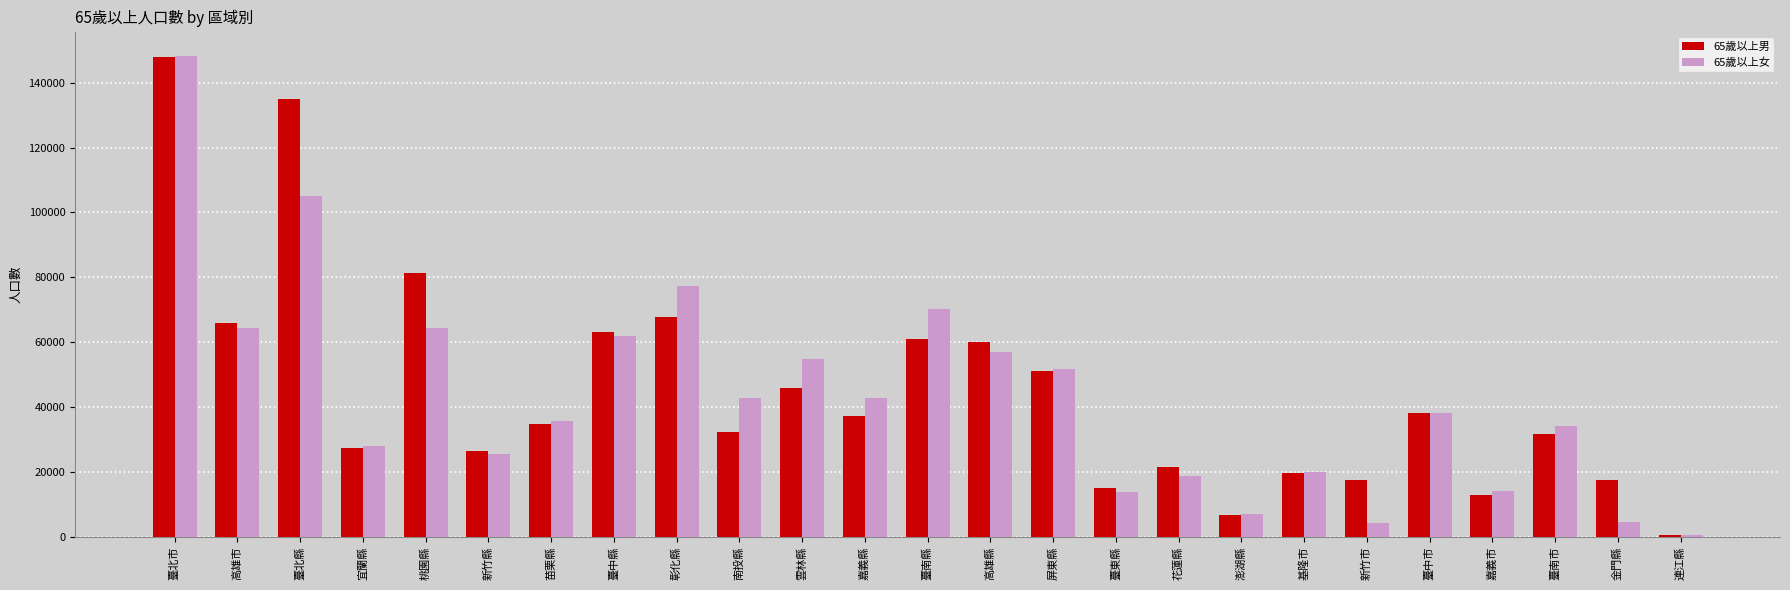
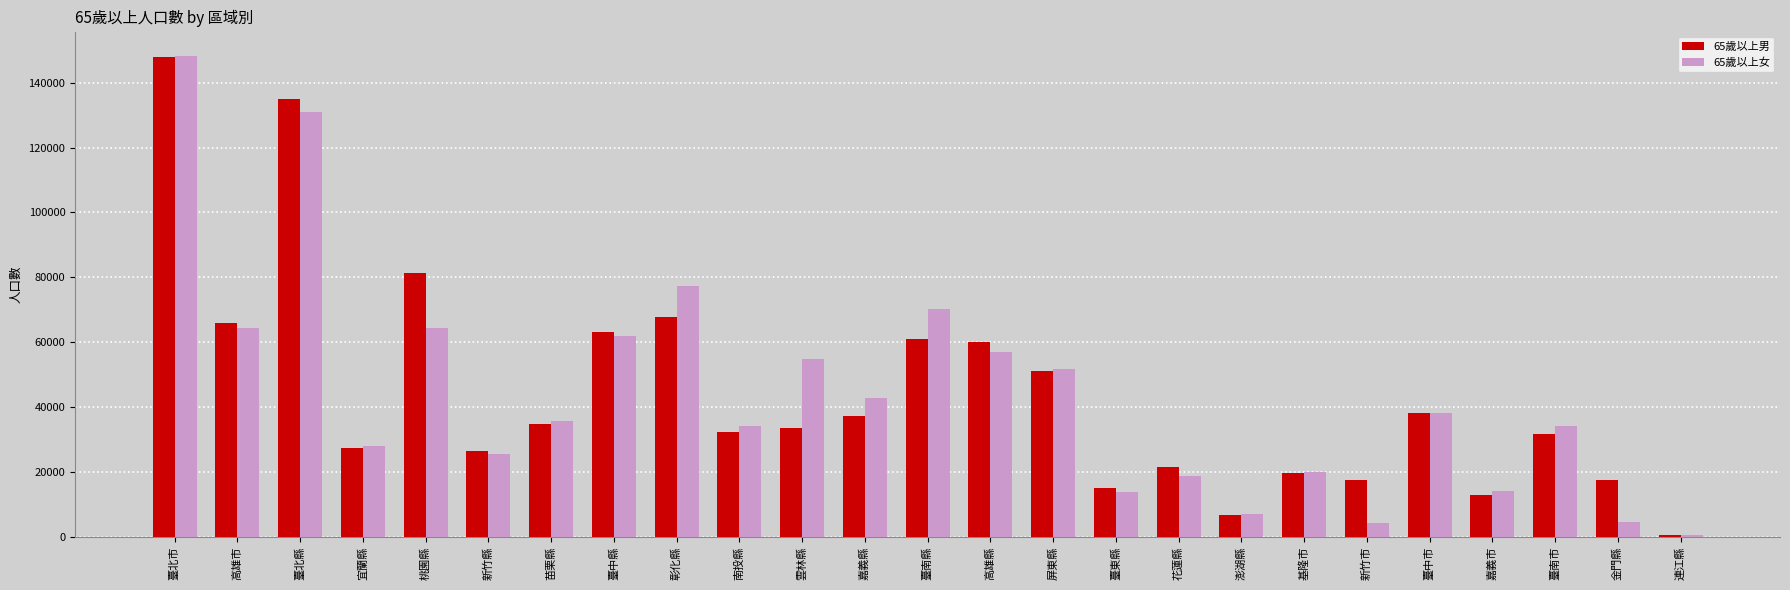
  {
    "65歲以上男": {
      "臺北市": 148000,
      "高雄市": 66000,
      "臺北縣": 135000,
      "宜蘭縣": 27000,
      "桃園縣": 81000,
      "新竹縣": 27000,
      "苗栗縣": 35000,
      "臺中縣": 63000,
      "彰化縣": 68000,
      "南投縣": 32000,
-     "雲林縣": 46000,
+     "雲林縣": 34000,
      "嘉義縣": 37000,
      "臺南縣": 61000,
      "高雄縣": 60000,
      "屏東縣": 51000,
      "臺東縣": 15000,
      "花蓮縣": 22000,
      "澎湖縣": 7000,
      "基隆市": 20000,
      "新竹市": 18000,
      "臺中市": 38000,
      "嘉義市": 13000,
      "臺南市": 32000,
      "金門縣": 18000
    },
    "65歲以上女": {
      "臺北市": 148000,
      "高雄市": 65000,
-     "臺北縣": 105000,
+     "臺北縣": 131000,
      "宜蘭縣": 28000,
      "桃園縣": 64000,
      "新竹縣": 25000,
      "苗栗縣": 36000,
      "臺中縣": 62000,
      "彰化縣": 77000,
-     "南投縣": 43000,
+     "南投縣": 34000,
      "雲林縣": 55000,
      "嘉義縣": 43000,
      "臺南縣": 70000,
      "高雄縣": 57000,
      "屏東縣": 52000,
      "臺東縣": 14000,
      "花蓮縣": 19000,
      "澎湖縣": 7000,
      "基隆市": 20000,
      "新竹市": 4000,
      "臺中市": 38000,
      "嘉義市": 14000,
      "臺南市": 34000,
      "金門縣": 5000
    }
  }
